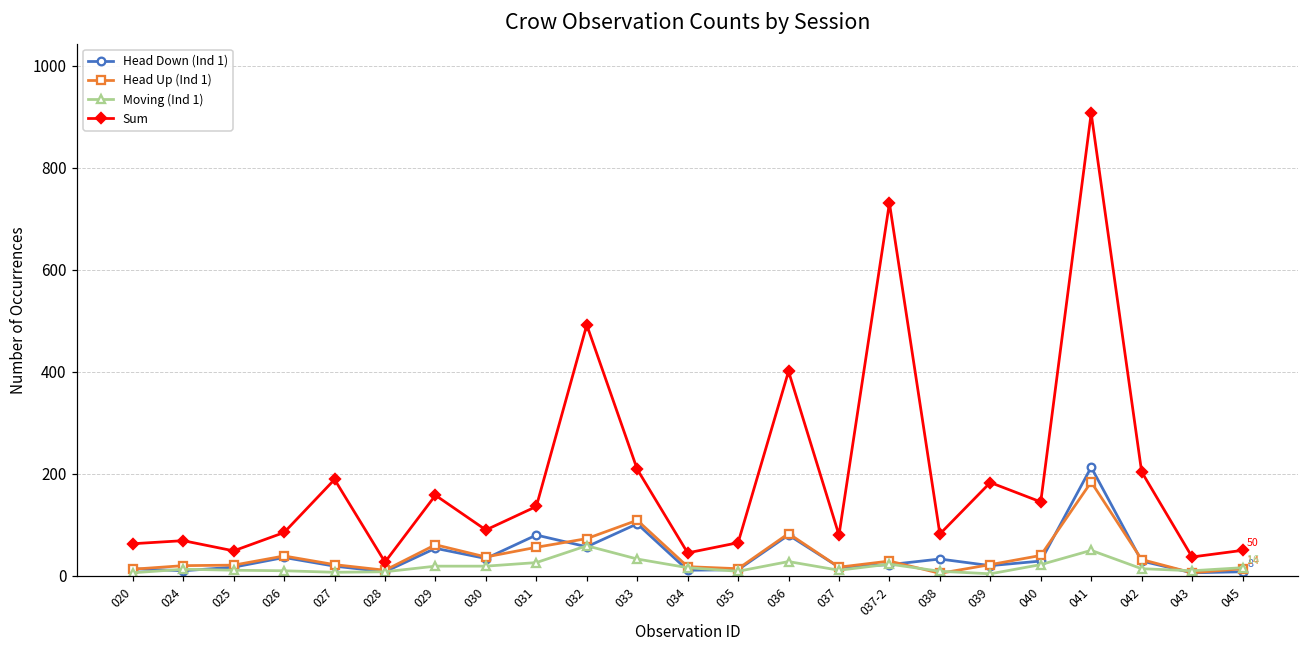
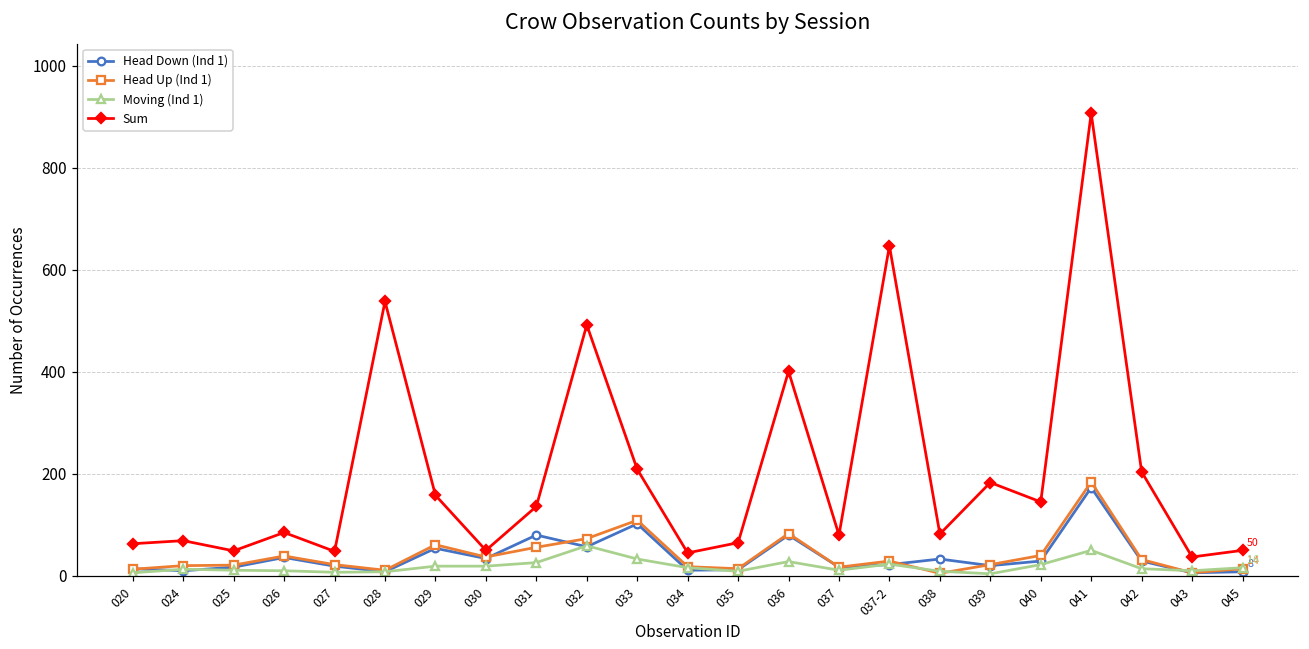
  {
    "Head Down (Ind 1)": {
      "029": 50,
      "031": 80,
      "033": 100,
      "038": 30,
      "040": 30,
-     "041": 210
+     "041": 170
    },
    "Head Up (Ind 1)": {
      "024": 20,
      "029": 60,
      "031": 60,
      "032": 70,
      "033": 110,
      "037-2": 30,
      "040": 40,
      "041": 180
    },
    "Moving (Ind 1)": {
      "020": 10,
      "025": 10,
      "026": 10,
      "027": 10,
      "029": 20,
      "030": 20,
      "031": 30,
      "033": 30,
      "036": 30,
      "037": 10,
      "039": 0,
      "040": 20,
      "041": 50,
      "042": 10
    },
    "Sum": {
      "020": 60,
      "024": 70,
      "025": 50,
      "026": 90,
-     "027": 190,
-     "028": 30,
+     "027": 50,
+     "028": 540,
      "029": 160,
-     "030": 90,
+     "030": 50,
      "031": 140,
      "032": 490,
      "033": 210,
      "034": 50,
      "035": 70,
      "036": 400,
      "037": 80,
-     "037-2": 730,
+     "037-2": 650,
      "038": 80,
      "039": 180,
      "040": 150,
      "041": 910,
      "042": 200,
      "043": 40
    }
  }
